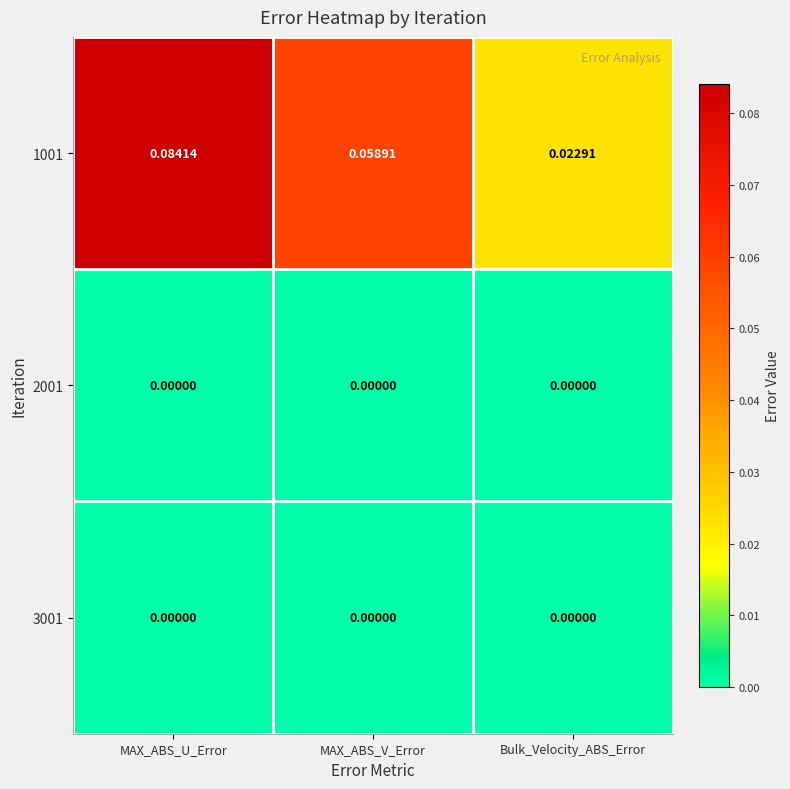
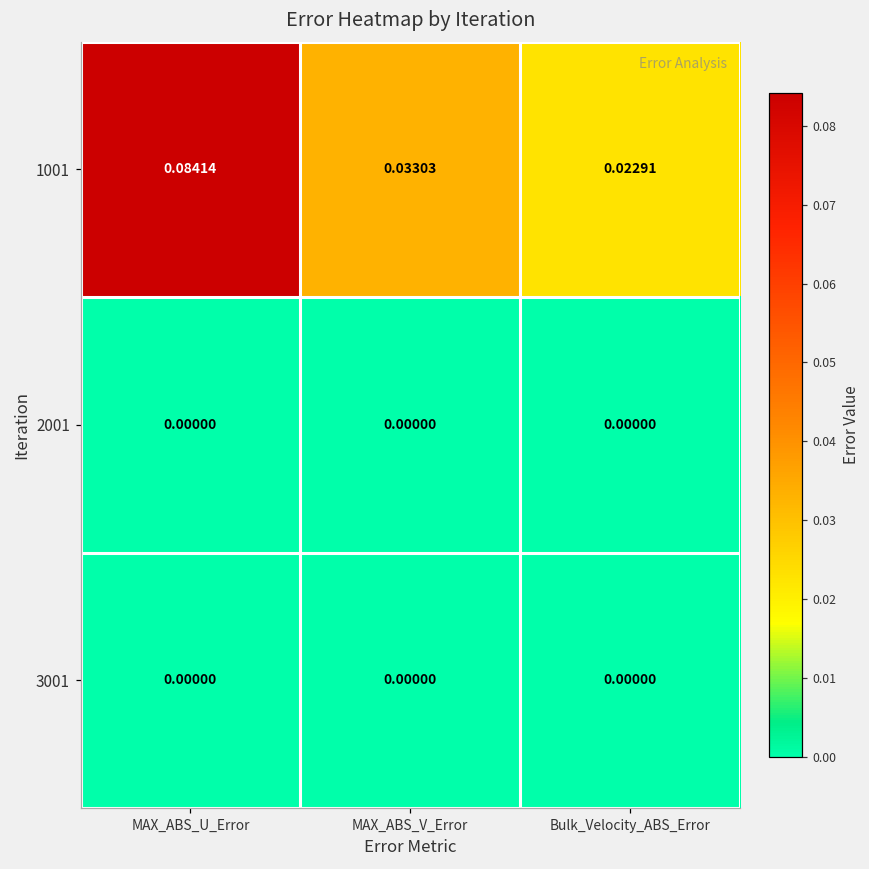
  {
    "1001": {
      "MAX_ABS_U_Error": 0.08414,
-     "MAX_ABS_V_Error": 0.05891
+     "MAX_ABS_V_Error": 0.03303
    },
    "2001": {
      "MAX_ABS_U_Error": 0.00000,
      "MAX_ABS_V_Error": 0.00000,
      "Bulk_Velocity_ABS_Error": 0.00000
    },
    "3001": {
      "MAX_ABS_U_Error": 0.00000,
      "MAX_ABS_V_Error": 0.00000,
      "Bulk_Velocity_ABS_Error": 0.00000
    }
  }
